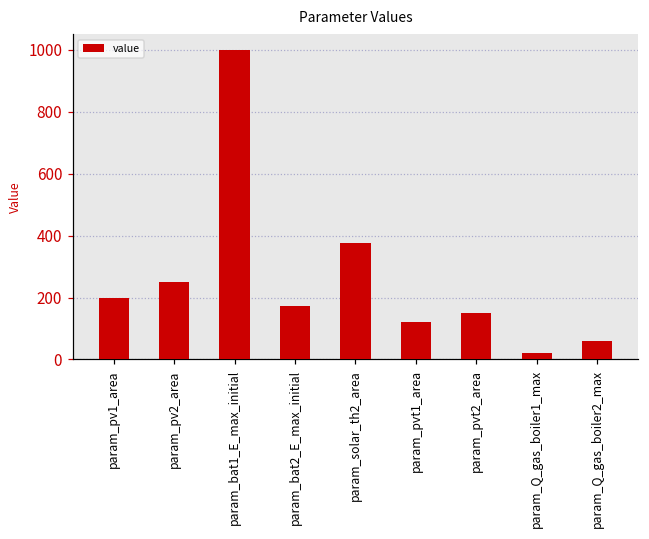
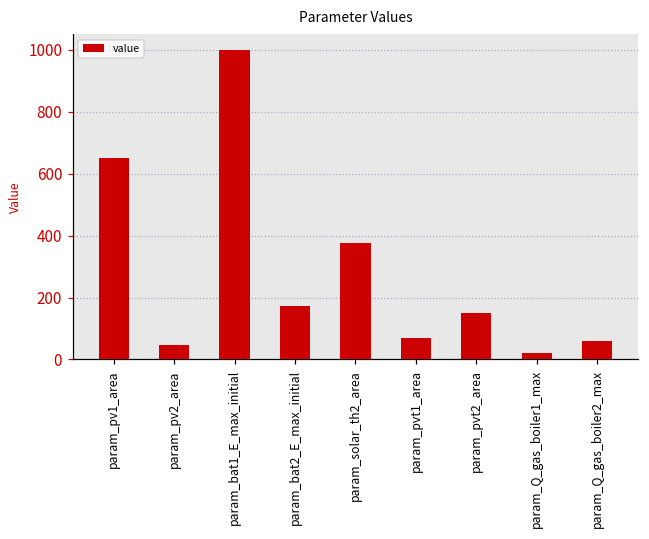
  {
-   "param_pv1_area": 200,
-   "param_pv2_area": 250,
+   "param_pv1_area": 650,
+   "param_pv2_area": 50,
    "param_bat1_E_max_initial": 1000,
    "param_bat2_E_max_initial": 170,
    "param_solar_th2_area": 380,
-   "param_pvt1_area": 120,
+   "param_pvt1_area": 70,
    "param_pvt2_area": 150,
    "param_Q_gas_boiler1_max": 20,
    "param_Q_gas_boiler2_max": 60
  }
